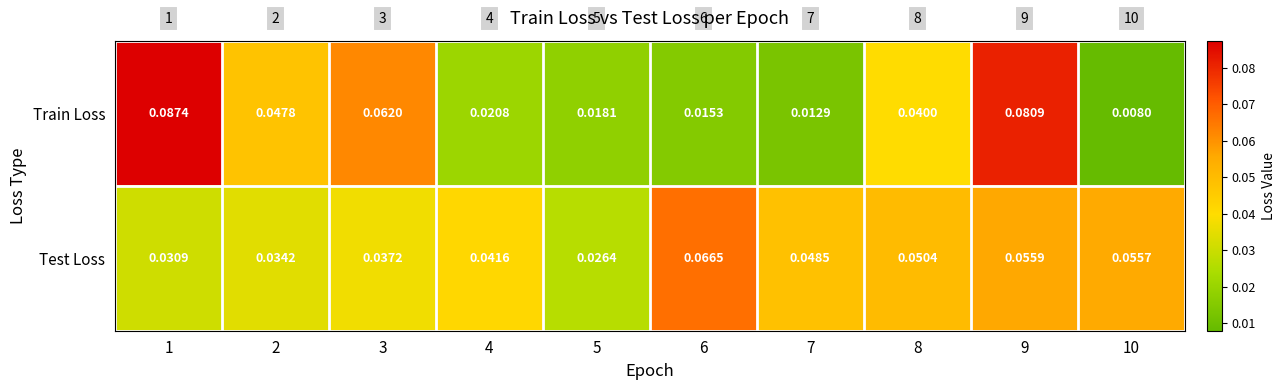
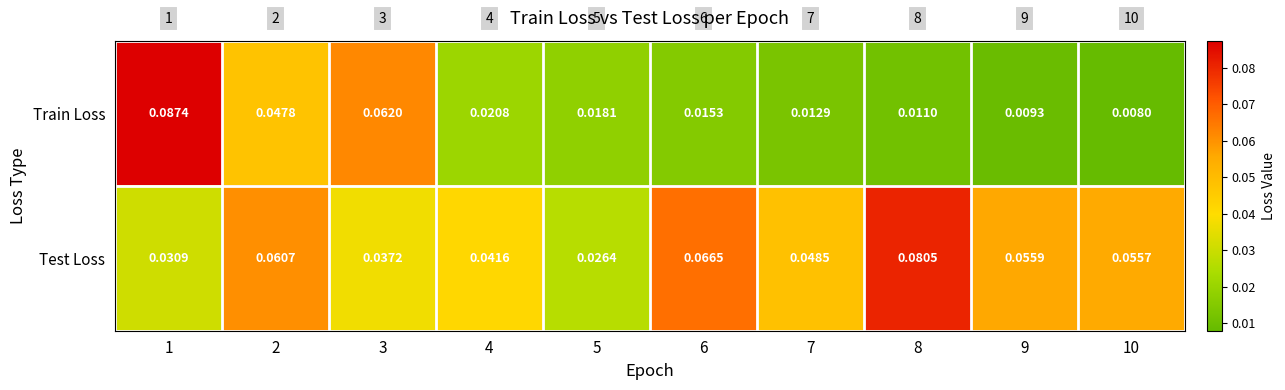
  {
    "Train Loss": {
      "1": 0.0874,
      "2": 0.0478,
      "3": 0.0620,
      "4": 0.0208,
      "5": 0.0181,
      "6": 0.0153,
      "7": 0.0129,
-     "8": 0.0400,
-     "9": 0.0809,
+     "8": 0.0110,
+     "9": 0.0093,
      "10": 0.0080
    },
    "Test Loss": {
      "1": 0.0309,
-     "2": 0.0342,
+     "2": 0.0607,
      "3": 0.0372,
      "4": 0.0416,
      "5": 0.0264,
      "6": 0.0665,
      "7": 0.0485,
-     "8": 0.0504,
+     "8": 0.0805,
      "9": 0.0559,
      "10": 0.0557
    }
  }
